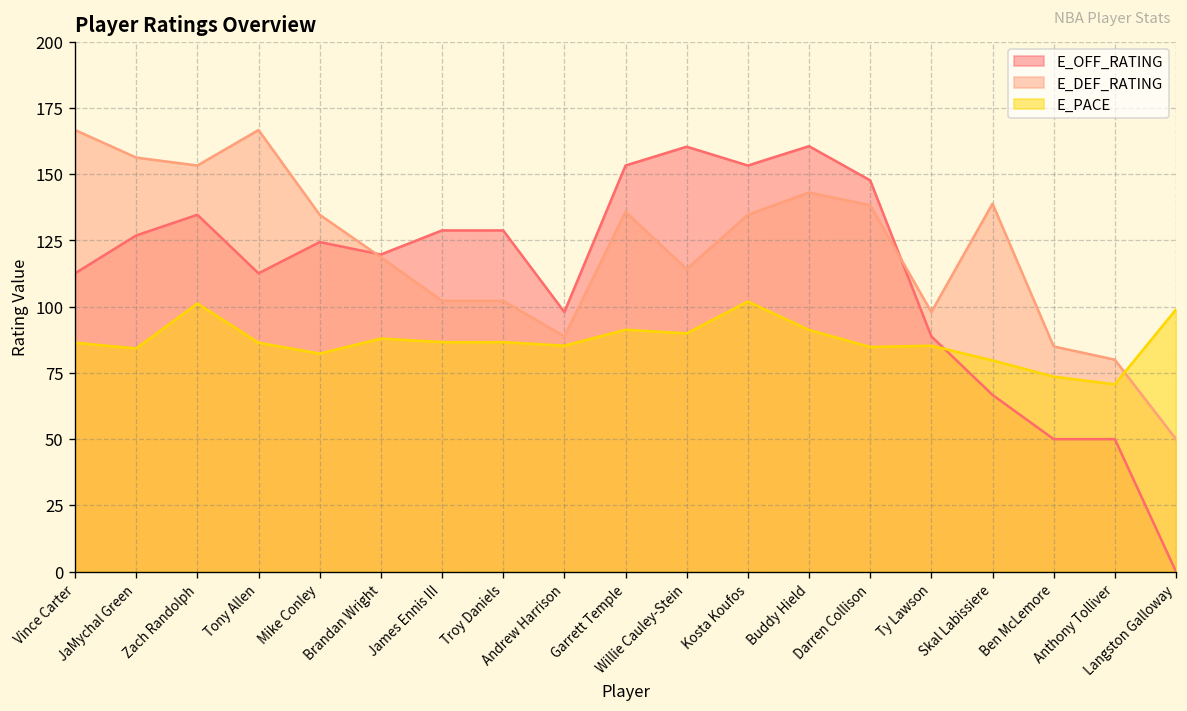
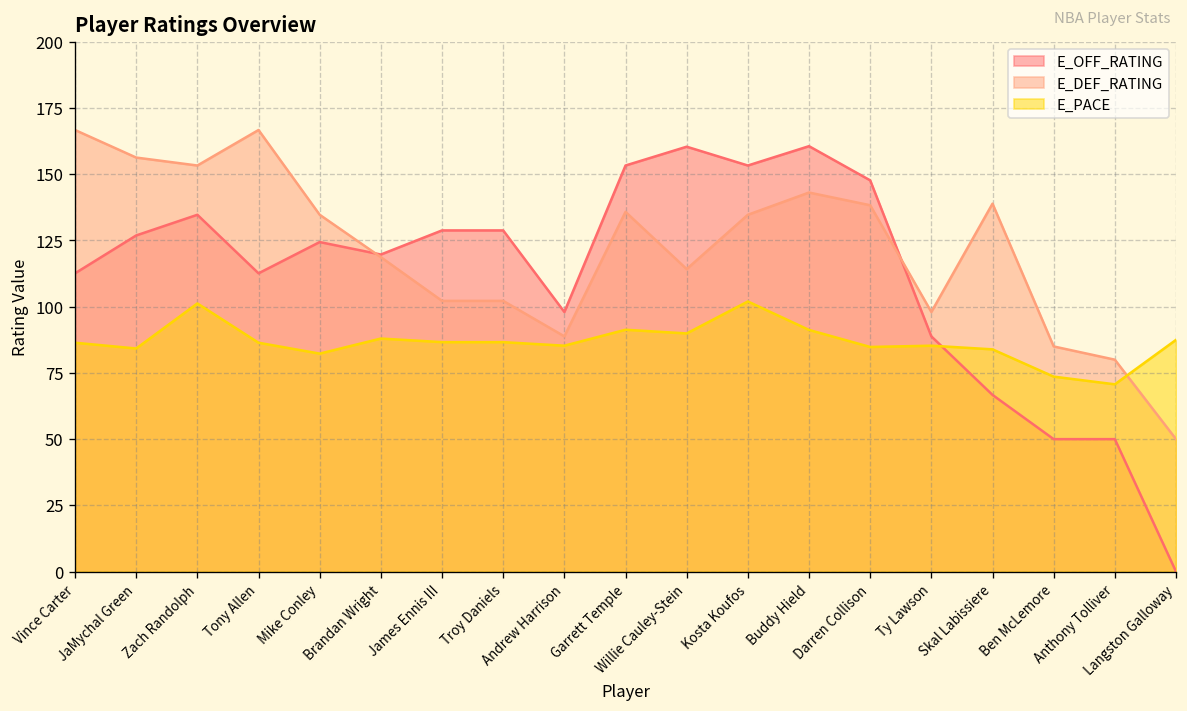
  {
    "E_PACE": {
      "Vince Carter": 86,
      "JaMychal Green": 84,
      "Zach Randolph": 101,
      "Tony Allen": 86,
      "Mike Conley": 82,
      "Brandan Wright": 88,
      "James Ennis III": 87,
      "Troy Daniels": 87,
      "Andrew Harrison": 85,
      "Garrett Temple": 91,
      "Willie Cauley-Stein": 90,
      "Kosta Koufos": 102,
      "Buddy Hield": 91,
      "Darren Collison": 85,
      "Ty Lawson": 85,
-     "Skal Labissiere": 80,
+     "Skal Labissiere": 84,
      "Ben McLemore": 74,
      "Anthony Tolliver": 71,
-     "Langston Galloway": 99
+     "Langston Galloway": 87
    }
  }
